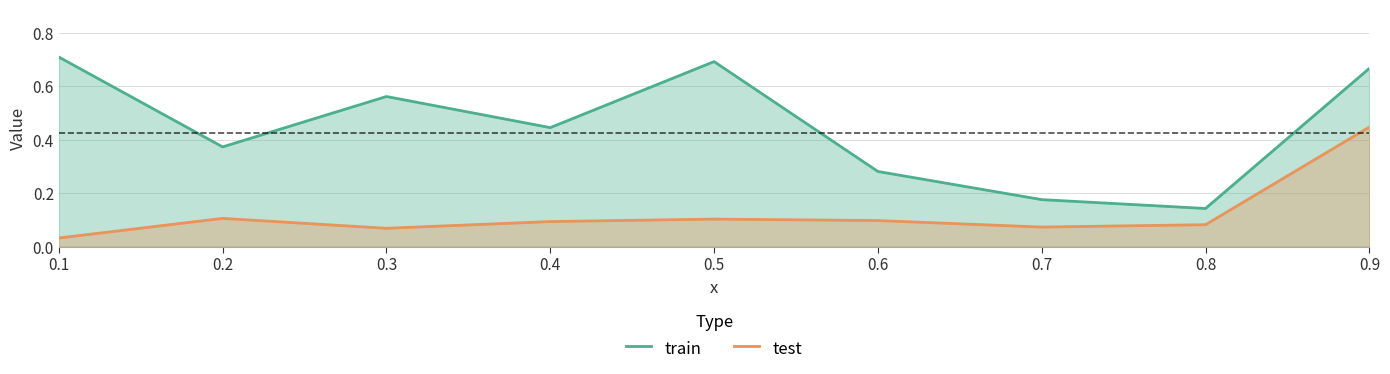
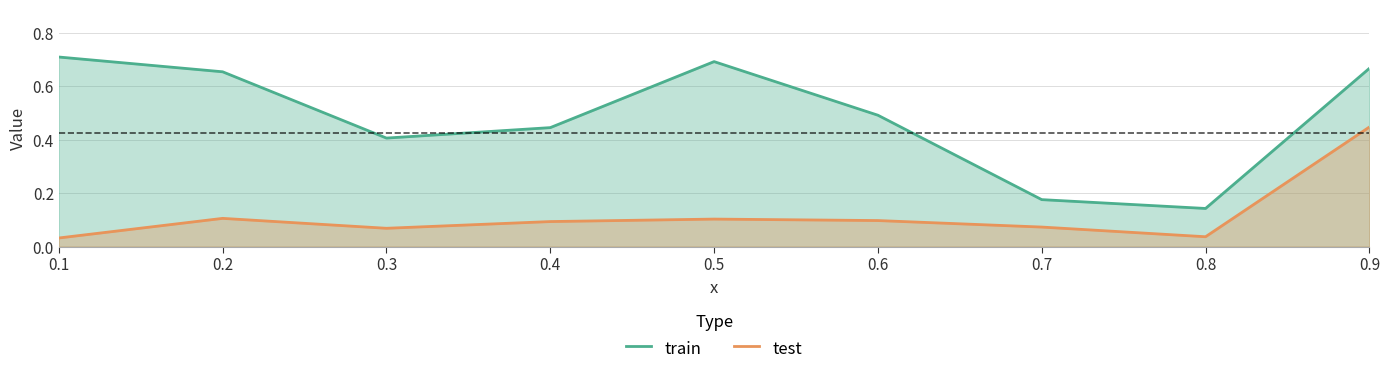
  {
    "train": {
      "0.1": 0.71,
-     "0.2": 0.37,
-     "0.3": 0.56,
+     "0.2": 0.65,
+     "0.3": 0.41,
      "0.4": 0.45,
      "0.5": 0.69,
-     "0.6": 0.28,
+     "0.6": 0.49,
      "0.7": 0.18,
      "0.8": 0.14,
      "0.9": 0.67
    },
    "test": {
      "0.1": 0.03,
      "0.2": 0.11,
      "0.3": 0.07,
      "0.4": 0.09,
      "0.5": 0.10,
      "0.6": 0.10,
      "0.7": 0.07,
-     "0.8": 0.08,
+     "0.8": 0.04,
      "0.9": 0.45
    }
  }
